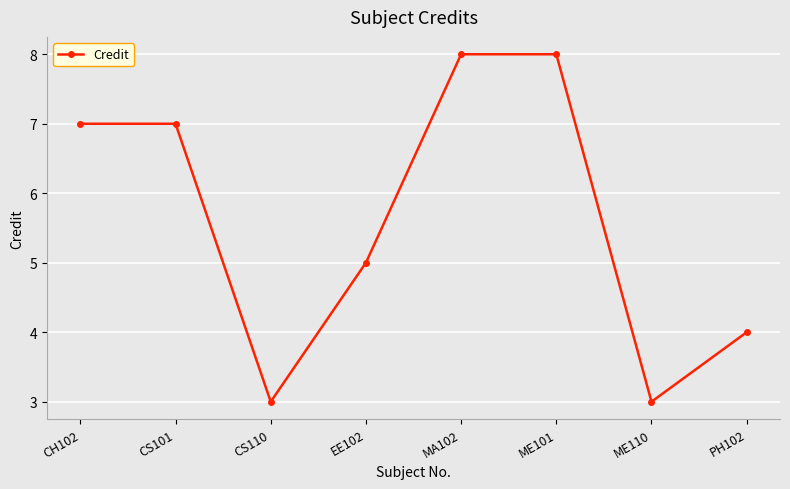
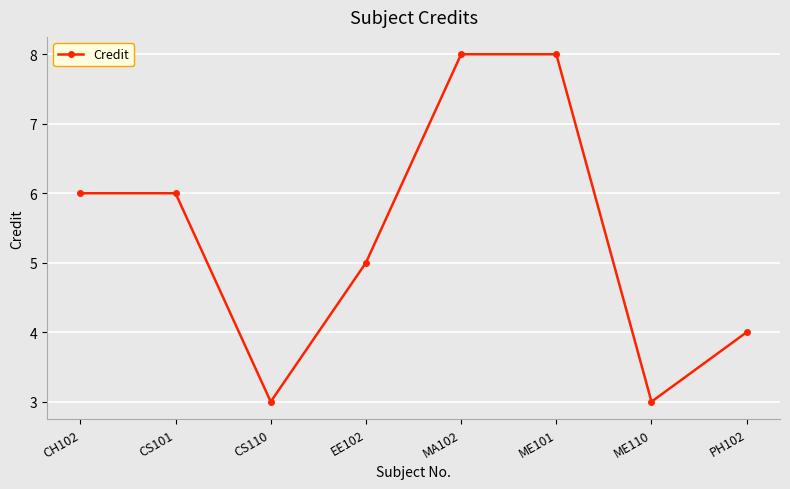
  {
-   "CH102": 7,
-   "CS101": 7,
+   "CH102": 6,
+   "CS101": 6,
    "CS110": 3,
    "EE102": 5,
    "MA102": 8,
    "ME101": 8,
    "ME110": 3,
    "PH102": 4
  }
